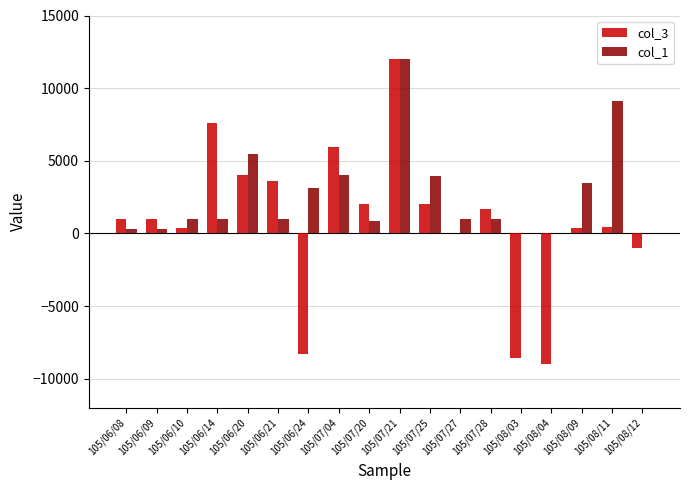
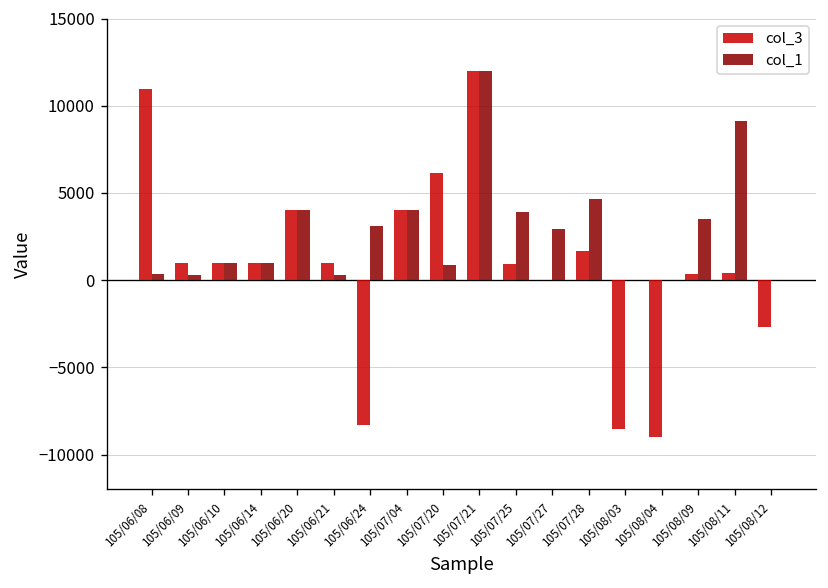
  {
    "col_3": {
-     "105/06/08": 1000,
+     "105/06/08": 11000,
      "105/06/09": 1000,
-     "105/06/10": 400,
-     "105/06/14": 7600,
+     "105/06/10": 1000,
+     "105/06/14": 1000,
      "105/06/20": 4000,
-     "105/06/21": 3600,
+     "105/06/21": 1000,
      "105/06/24": -8300,
-     "105/07/04": 5900,
-     "105/07/20": 2000,
+     "105/07/04": 4000,
+     "105/07/20": 6100,
      "105/07/21": 12000,
-     "105/07/25": 2000,
+     "105/07/25": 900,
      "105/07/27": 0,
      "105/07/28": 1700,
      "105/08/03": -8500,
      "105/08/04": -9000,
      "105/08/09": 400,
      "105/08/11": 400,
-     "105/08/12": -1000
+     "105/08/12": -2700
    },
    "col_1": {
      "105/06/08": 300,
      "105/06/09": 300,
      "105/06/10": 1000,
      "105/06/14": 1000,
-     "105/06/20": 5400,
-     "105/06/21": 1000,
+     "105/06/20": 4000,
+     "105/06/21": 300,
      "105/06/24": 3100,
      "105/07/04": 4000,
      "105/07/20": 800,
      "105/07/21": 12000,
      "105/07/25": 3900,
-     "105/07/27": 1000,
-     "105/07/28": 1000,
+     "105/07/27": 2900,
+     "105/07/28": 4600,
      "105/08/03": 0,
      "105/08/04": 0,
      "105/08/09": 3500,
      "105/08/11": 9100,
      "105/08/12": 0
    }
  }
